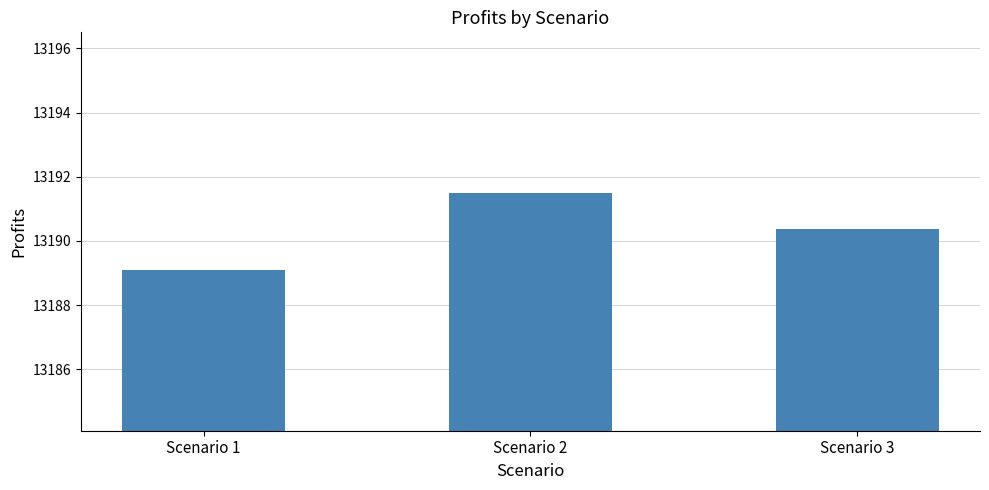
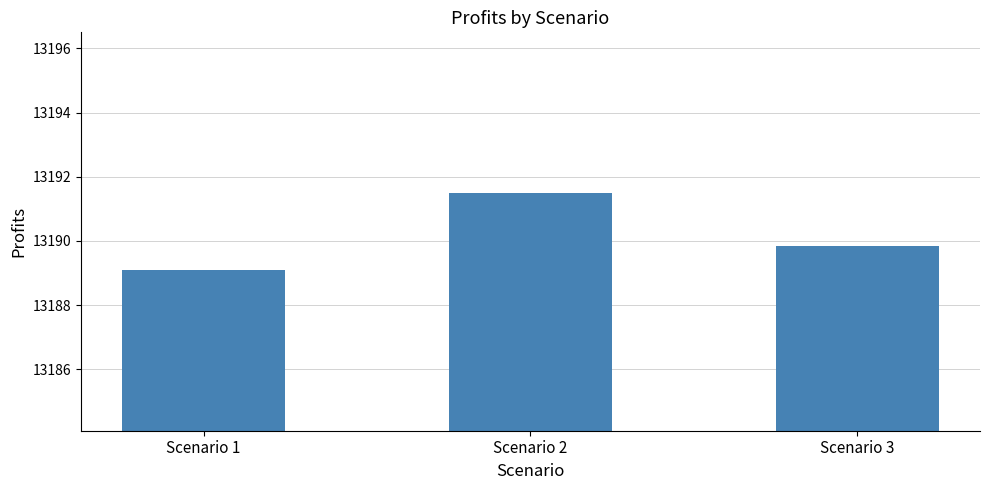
  {
    "Scenario 1": 13189.1,
    "Scenario 2": 13191.5,
-   "Scenario 3": 13190.4
+   "Scenario 3": 13189.8
  }
